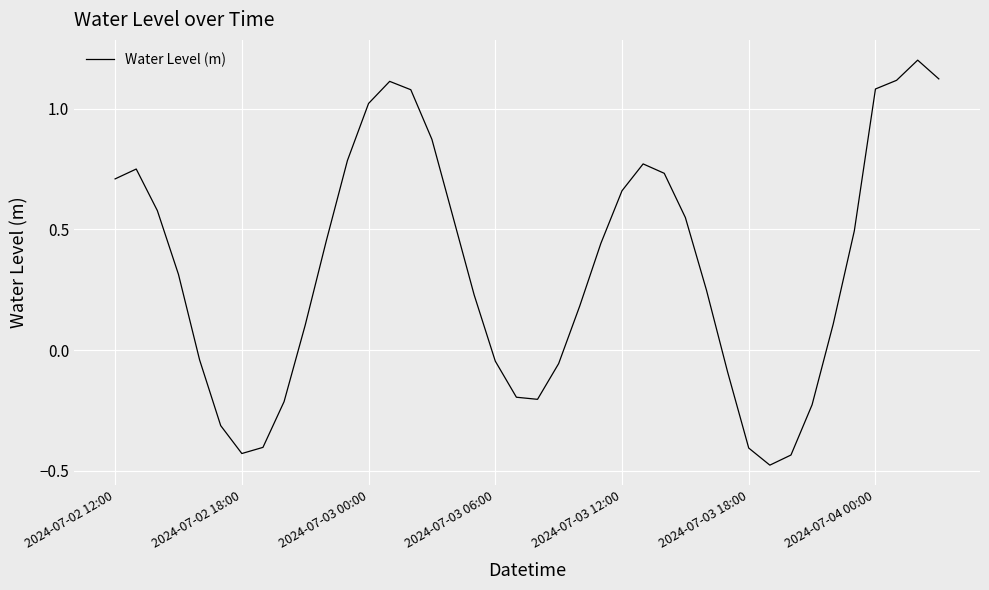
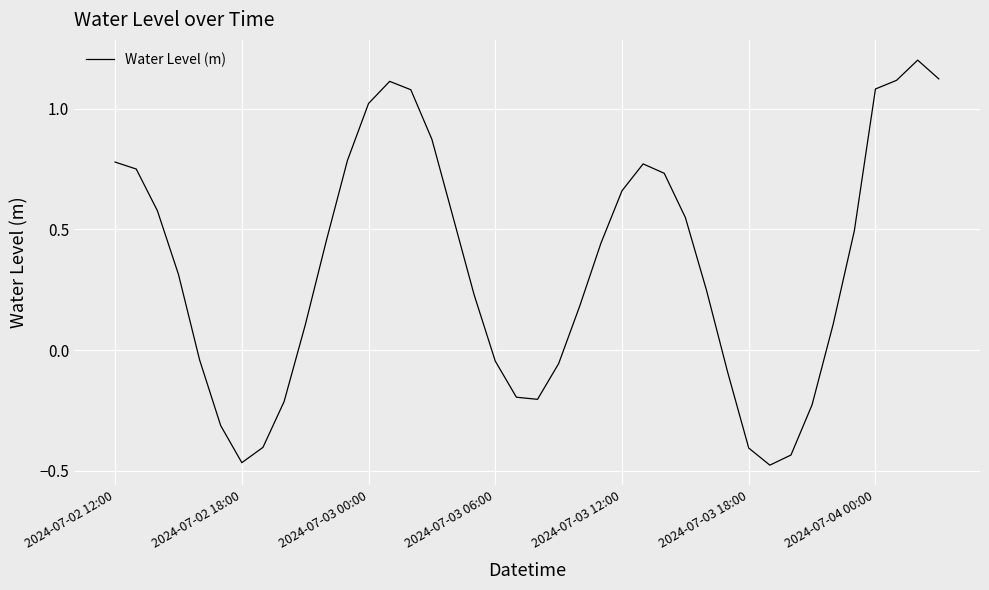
  {
-   "2024-07-02 12:00": 0.71,
-   "2024-07-02 18:00": -0.43,
+   "2024-07-02 12:00": 0.78,
+   "2024-07-02 18:00": -0.47,
    "2024-07-03 00:00": 1.02,
    "2024-07-03 06:00": -0.05,
    "2024-07-03 12:00": 0.66,
    "2024-07-03 18:00": -0.41,
    "2024-07-04 00:00": 1.08
  }
